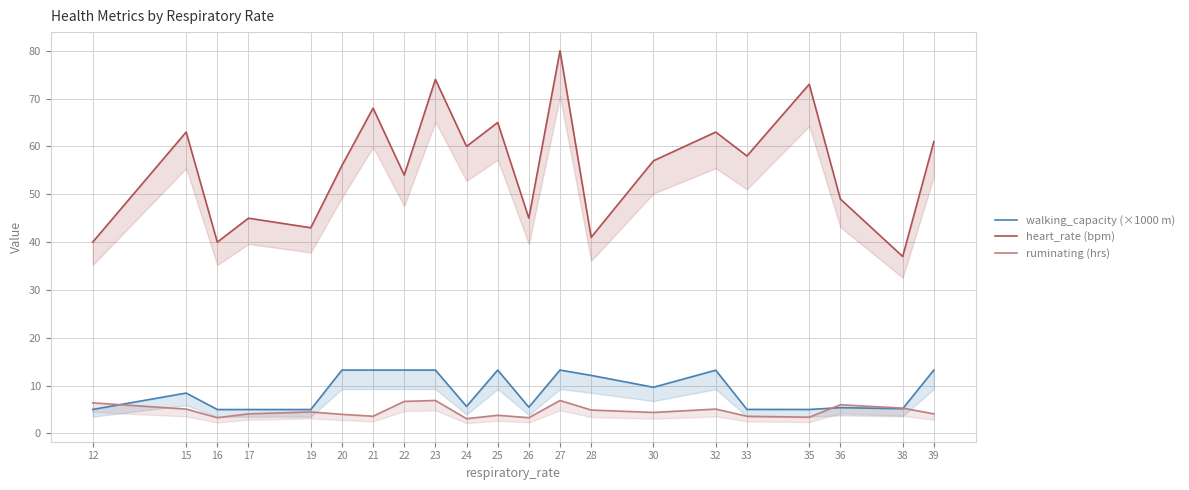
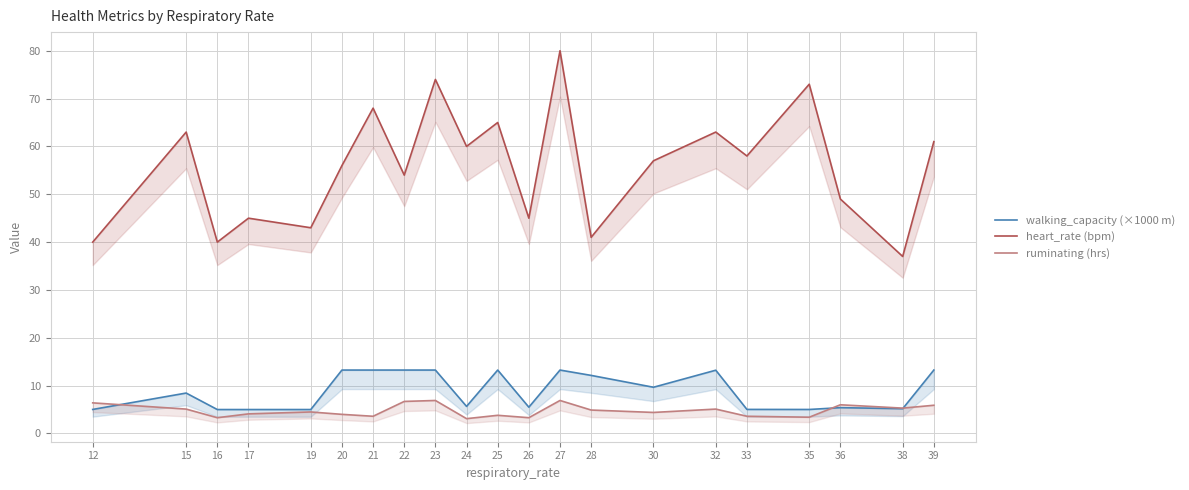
  {
    "walking_capacity (×1000 m)": {
      "12": 5,
      "15": 8,
      "16": 5,
      "17": 5,
      "20": 13,
      "21": 13,
      "22": 13,
      "23": 13,
      "24": 6,
      "25": 13,
      "26": 5,
      "27": 13,
      "28": 12,
      "30": 10,
      "32": 13,
      "33": 5,
      "35": 5,
      "36": 5,
      "39": 13
    },
    "heart_rate (bpm)": {
      "12": 40,
      "15": 63,
      "16": 40,
      "17": 45,
      "19": 43,
      "20": 56,
      "21": 68,
      "22": 54,
      "23": 74,
      "24": 60,
      "25": 65,
      "26": 45,
      "27": 80,
      "28": 41,
      "30": 57,
      "32": 63,
      "33": 58,
      "35": 73,
      "36": 49,
      "38": 37,
      "39": 61
    },
    "ruminating (hrs)": {
      "12": 6,
      "15": 5,
      "16": 3,
      "17": 4,
      "20": 4,
      "21": 4,
      "22": 7,
      "23": 7,
      "24": 3,
      "25": 4,
      "26": 3,
      "27": 7,
      "28": 5,
      "30": 4,
      "32": 5,
      "33": 4,
      "35": 3,
      "36": 6,
-     "39": 4
+     "39": 6
    }
  }
